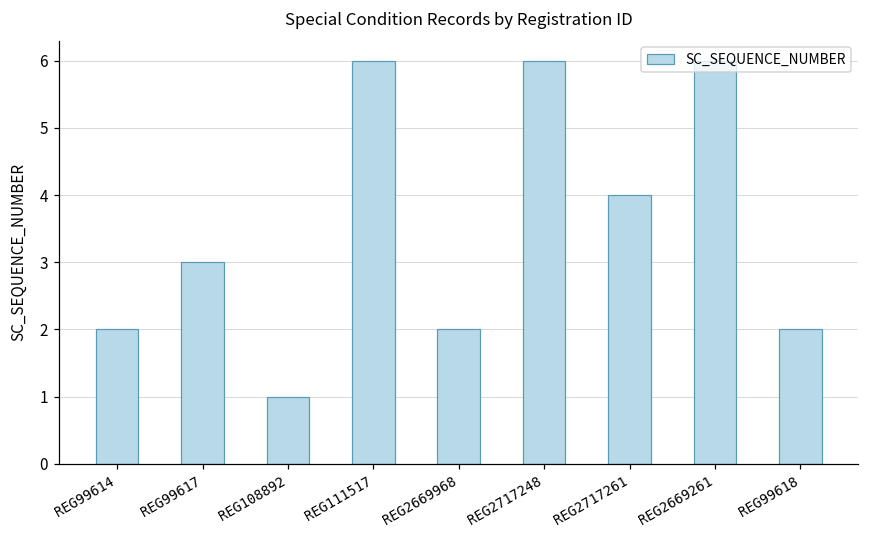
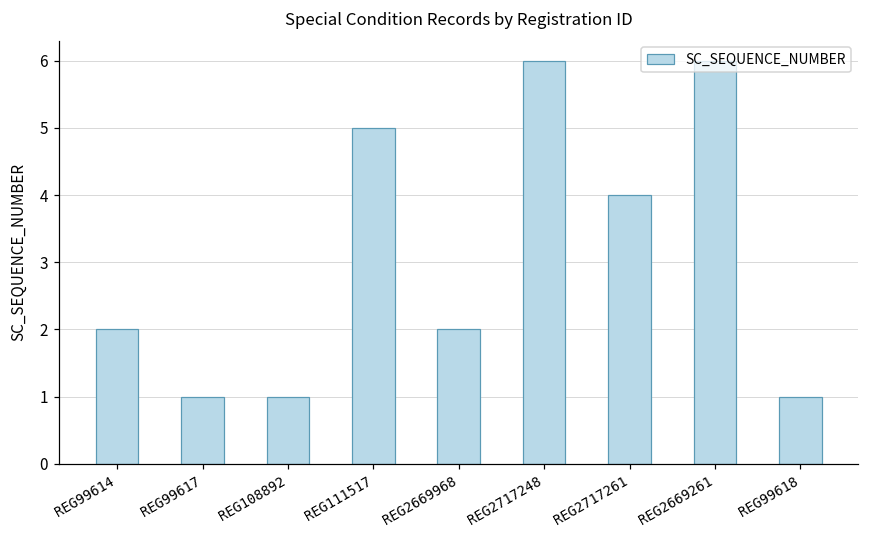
  {
    "REG99614": 2,
-   "REG99617": 3,
+   "REG99617": 1,
    "REG108892": 1,
-   "REG111517": 6,
+   "REG111517": 5,
    "REG2669968": 2,
    "REG2717248": 6,
    "REG2717261": 4,
-   "REG99618": 2
+   "REG99618": 1
  }
